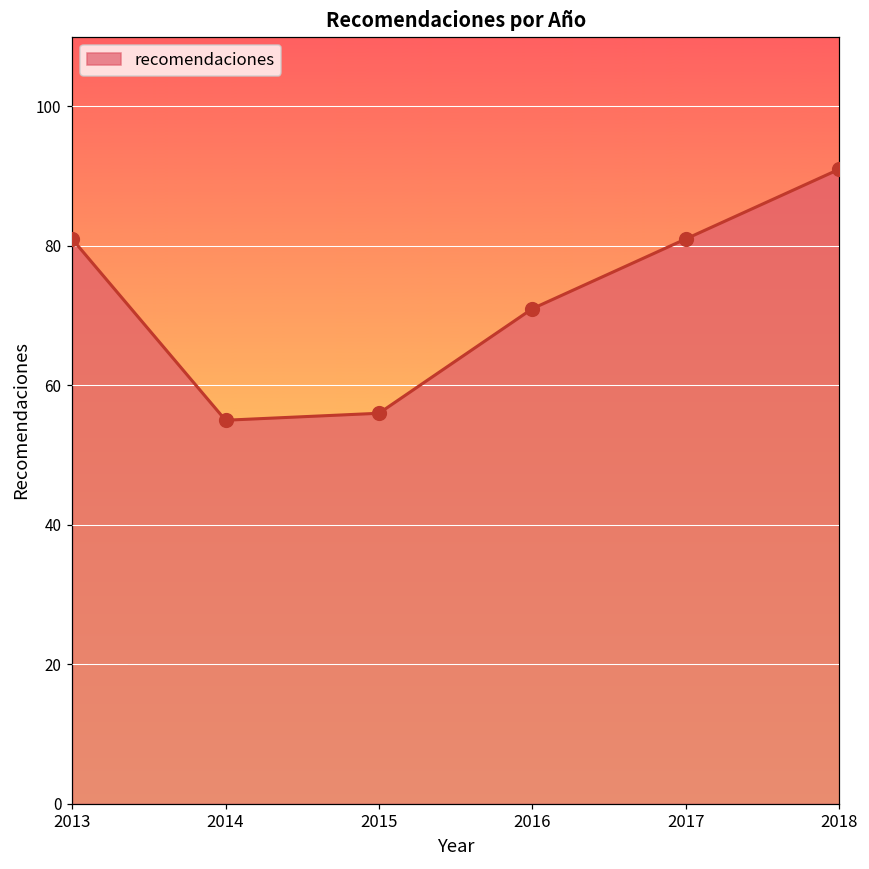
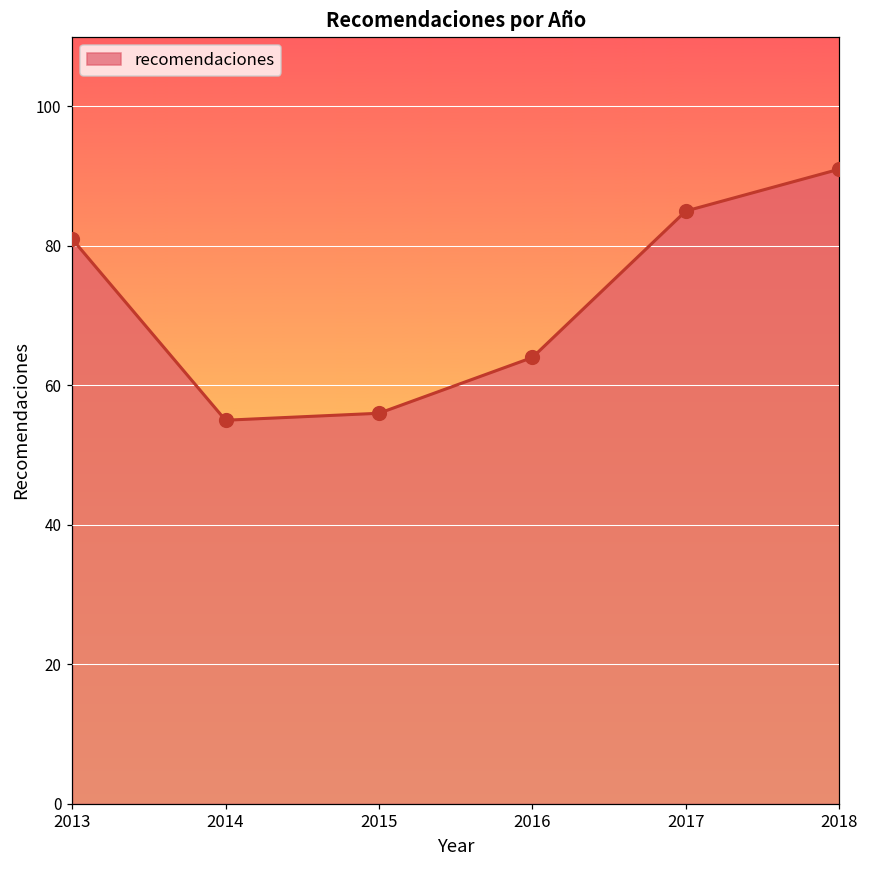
  {
    "2013": 81,
    "2014": 55,
    "2015": 56,
-   "2016": 71,
-   "2017": 81,
+   "2016": 64,
+   "2017": 85,
    "2018": 91
  }
